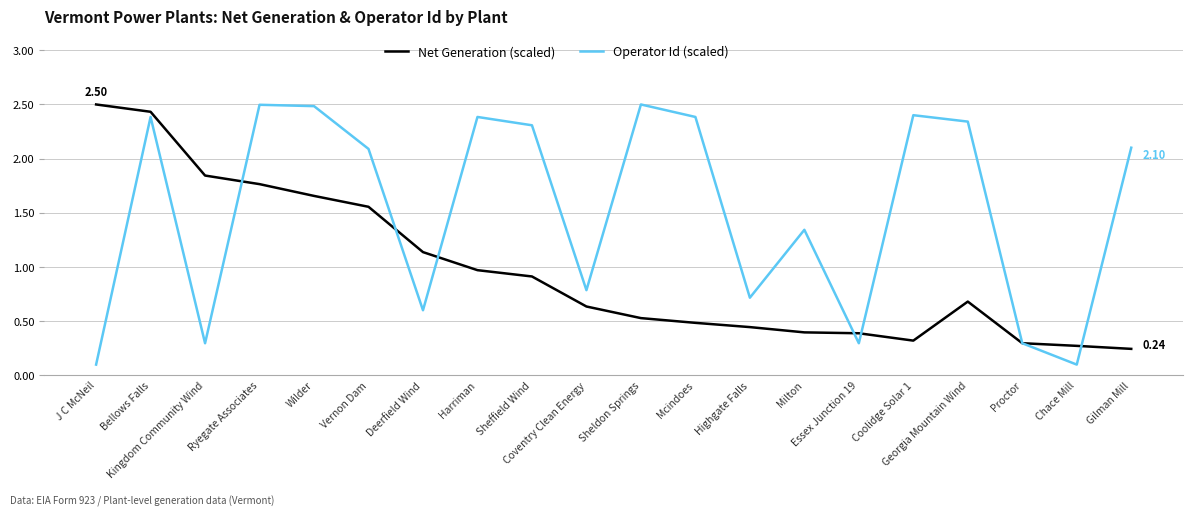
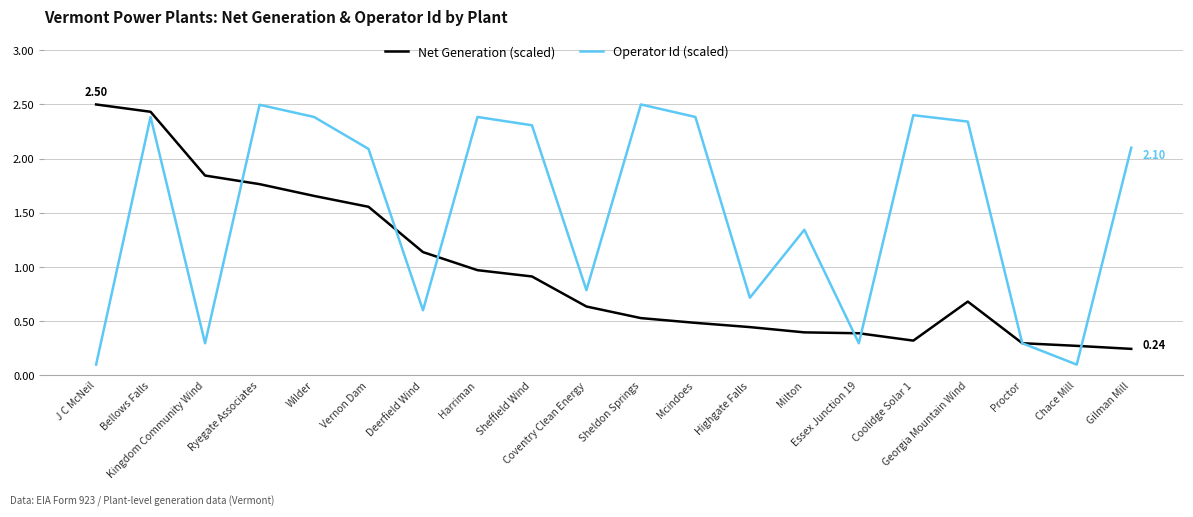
  {
    "Net Generation (scaled)": {
      "J C McNeil": 2.50,
      "Gilman Mill": 0.24
    },
    "Operator Id (scaled)": {
      "J C McNeil": 0.10,
      "Bellows Falls": 2.38,
      "Kingdom Community Wind": 0.30,
      "Ryegate Associates": 2.50,
-     "Wilder": 2.48,
+     "Wilder": 2.38,
      "Vernon Dam": 2.09,
      "Deerfield Wind": 0.60,
      "Harriman": 2.38,
      "Sheffield Wind": 2.31,
      "Coventry Clean Energy": 0.79,
      "Sheldon Springs": 2.50,
      "Mcindoes": 2.38,
      "Highgate Falls": 0.72,
      "Milton": 1.34,
      "Essex Junction 19": 0.30,
      "Coolidge Solar 1": 2.40,
      "Georgia Mountain Wind": 2.34,
      "Chace Mill": 0.10
    }
  }
